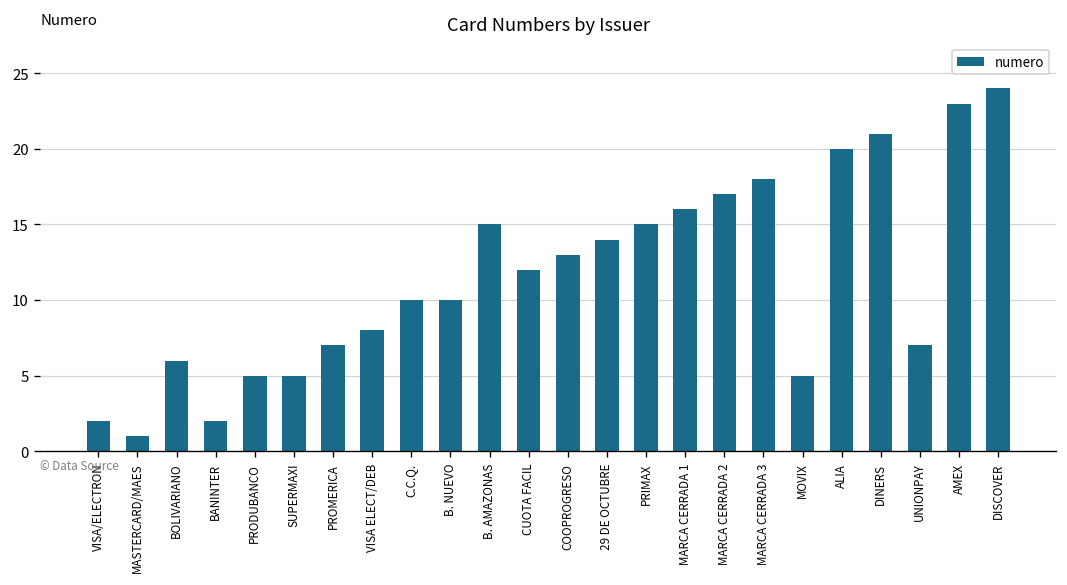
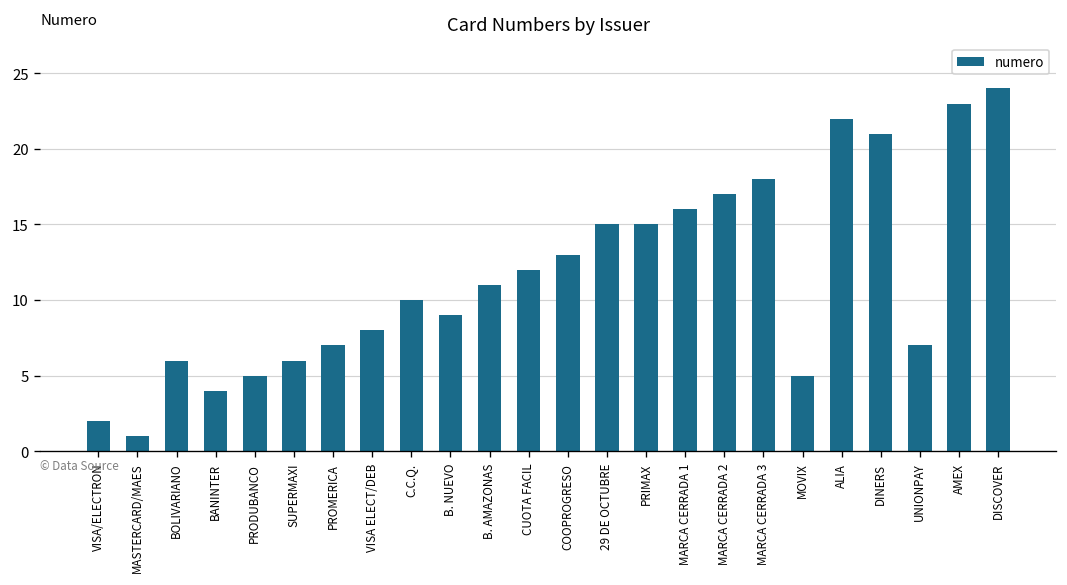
  {
    "VISA/ELECTRON": 2,
    "MASTERCARD/MAES": 1,
    "BOLIVARIANO": 6,
-   "BANINTER": 2,
+   "BANINTER": 4,
    "PRODUBANCO": 5,
-   "SUPERMAXI": 5,
+   "SUPERMAXI": 6,
    "PROMERICA": 7,
    "VISA ELECT/DEB": 8,
    "C.C.Q.": 10,
-   "B. NUEVO": 10,
-   "B. AMAZONAS": 15,
+   "B. NUEVO": 9,
+   "B. AMAZONAS": 11,
    "CUOTA FACIL": 12,
    "COOPROGRESO": 13,
-   "29 DE OCTUBRE": 14,
+   "29 DE OCTUBRE": 15,
    "PRIMAX": 15,
    "MARCA CERRADA 1": 16,
    "MARCA CERRADA 2": 17,
    "MARCA CERRADA 3": 18,
    "MOVIX": 5,
-   "ALIA": 20,
+   "ALIA": 22,
    "DINERS": 21,
    "UNIONPAY": 7,
    "AMEX": 23,
    "DISCOVER": 24
  }
